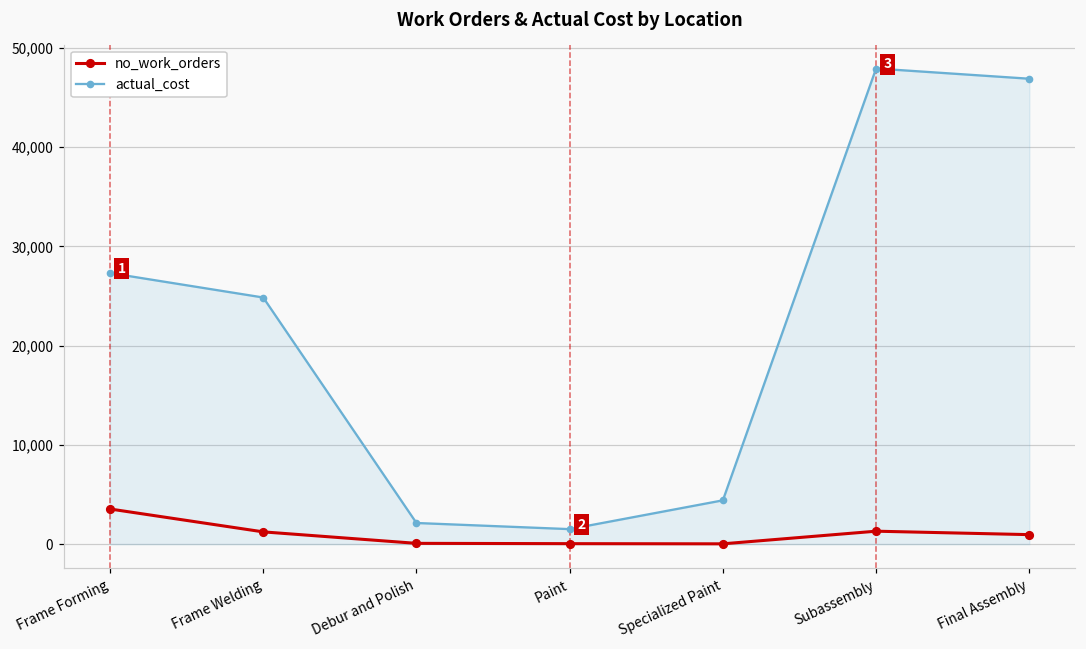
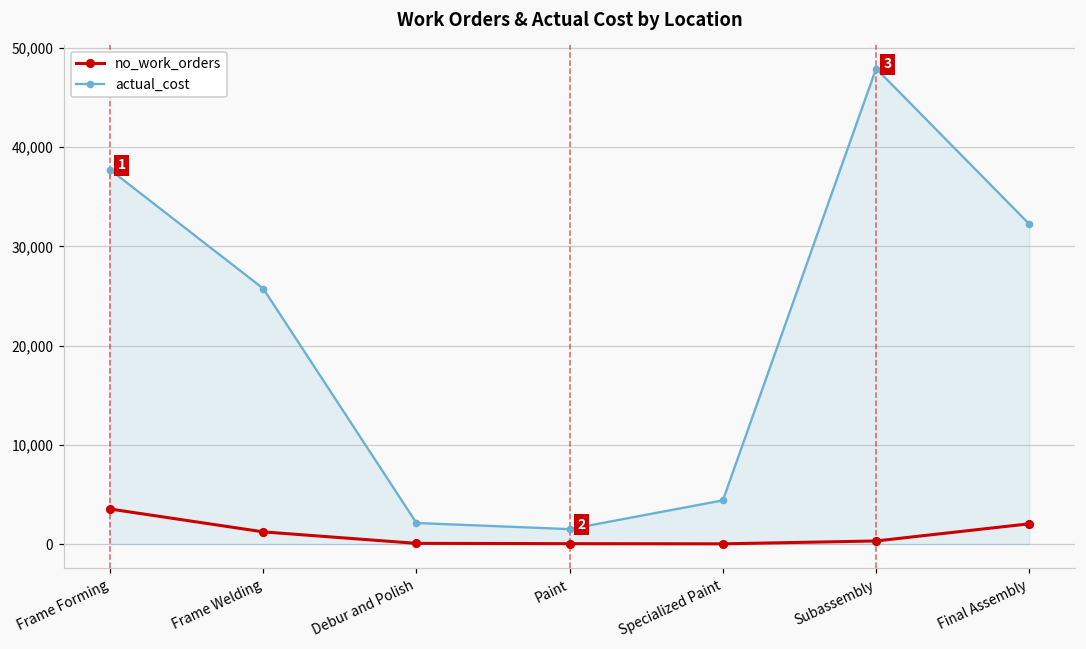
  {
    "no_work_orders": {
      "Frame Forming": "4,000",
      "Frame Welding": "1,000",
      "Debur and Polish": "0",
      "Paint": "0",
      "Specialized Paint": "0",
-     "Subassembly": "1,000",
-     "Final Assembly": "1,000"
+     "Subassembly": "0",
+     "Final Assembly": "2,000"
    },
    "actual_cost": {
-     "Frame Forming": "27,000",
-     "Frame Welding": "25,000",
+     "Frame Forming": "38,000",
+     "Frame Welding": "26,000",
      "Debur and Polish": "2,000",
      "Specialized Paint": "4,000",
-     "Final Assembly": "47,000"
+     "Final Assembly": "32,000"
    }
  }
